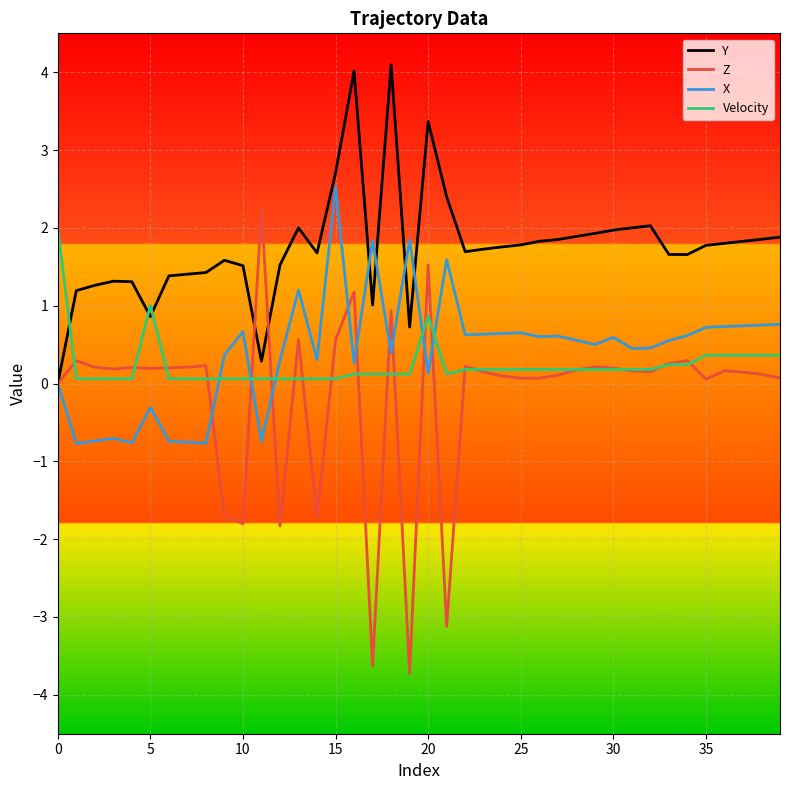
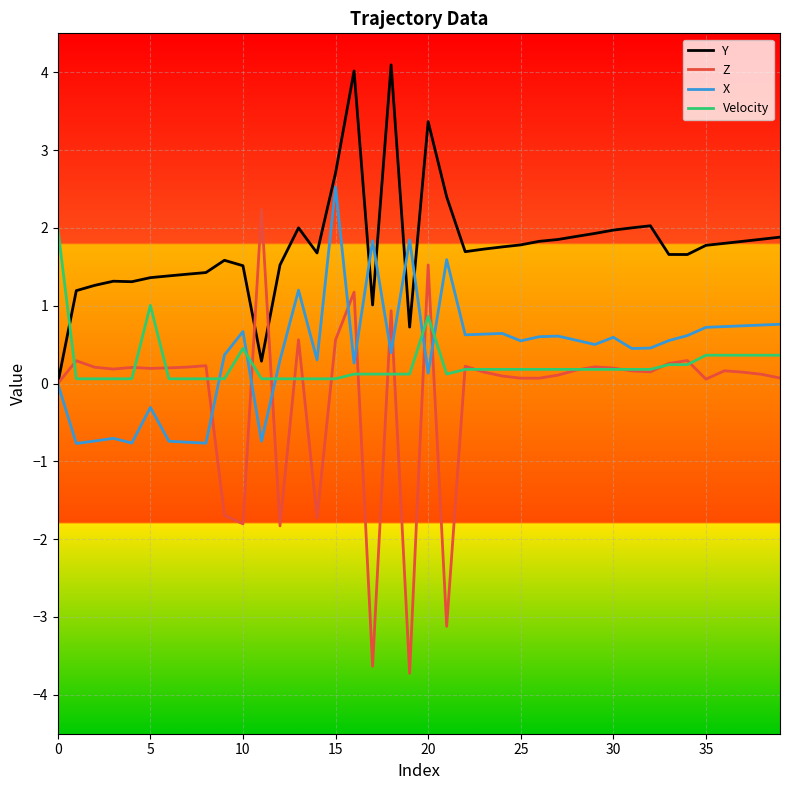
  {
    "Y": {
-     "5": 0.9,
+     "5": 1.4,
      "10": 1.5,
      "15": 2.7,
      "20": 3.4,
      "25": 1.8,
      "30": 2.0,
      "35": 1.8
    },
    "Z": {
      "5": 0.2,
      "10": -1.8,
      "15": 0.6,
      "20": 1.5,
      "25": 0.1,
      "35": 0.1
    },
    "X": {
      "5": -0.3,
      "10": 0.7,
      "15": 2.5,
      "20": 0.1,
-     "25": 0.7,
+     "25": 0.5,
      "30": 0.6,
      "35": 0.7
    },
    "Velocity": {
      "0": 2.0,
      "5": 1.0,
-     "10": 0.1,
+     "10": 0.5,
      "15": 0.1,
      "20": 0.9,
      "25": 0.2,
      "35": 0.4
    }
  }
